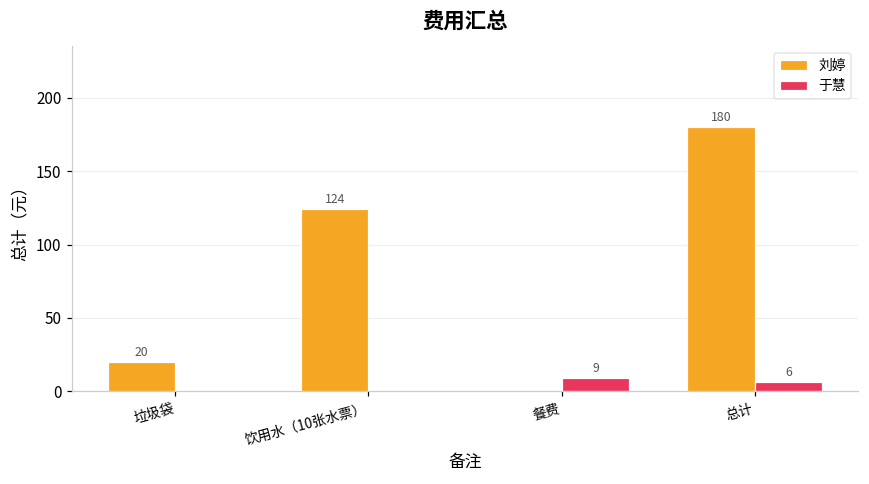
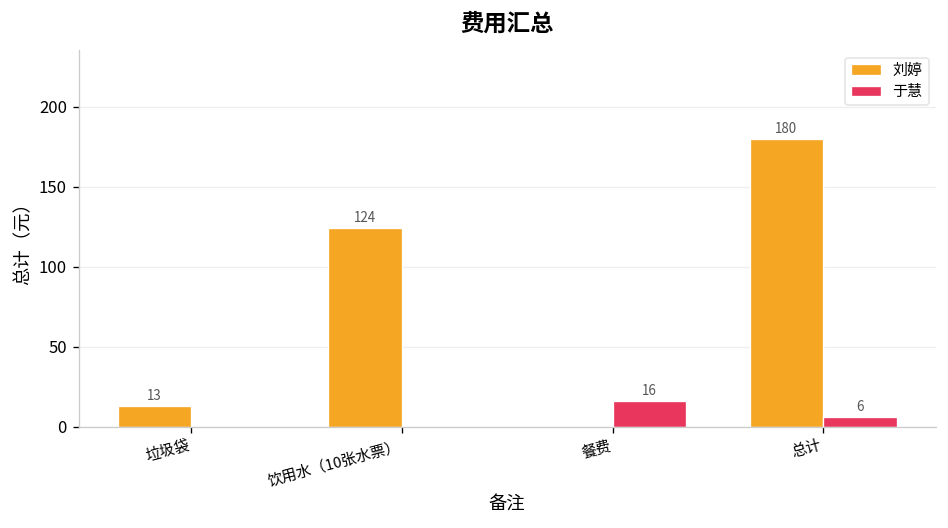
  {
    "刘婷": {
-     "垃圾袋": 20,
+     "垃圾袋": 13,
      "饮用水（10张水票）": 124,
      "总计": 180
    },
    "于慧": {
-     "餐费": 9,
+     "餐费": 16,
      "总计": 6
    }
  }
